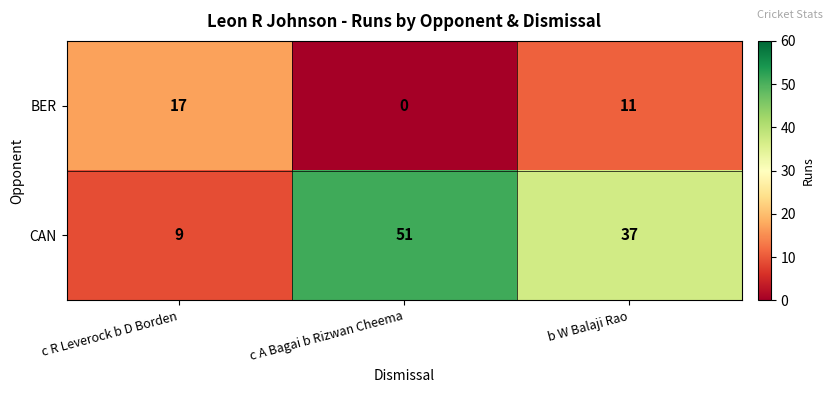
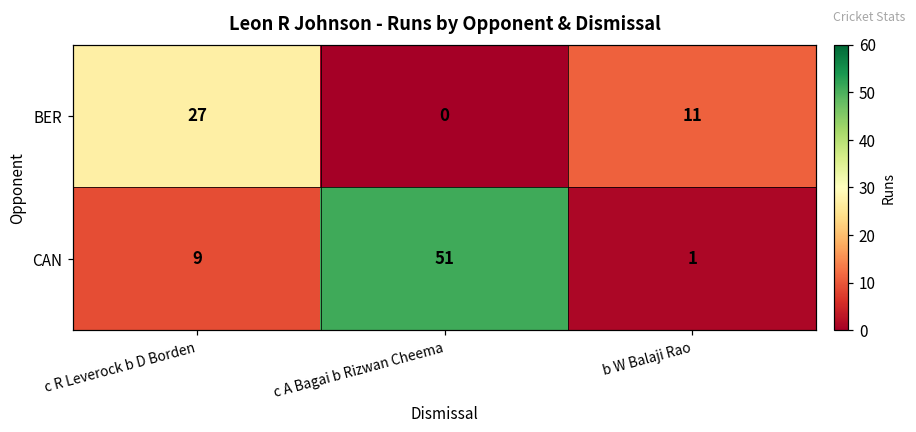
  {
    "BER": {
-     "c R Leverock b D Borden": 17,
+     "c R Leverock b D Borden": 27,
      "c A Bagai b Rizwan Cheema": 0,
      "b W Balaji Rao": 11
    },
    "CAN": {
      "c R Leverock b D Borden": 9,
      "c A Bagai b Rizwan Cheema": 51,
-     "b W Balaji Rao": 37
+     "b W Balaji Rao": 1
    }
  }
